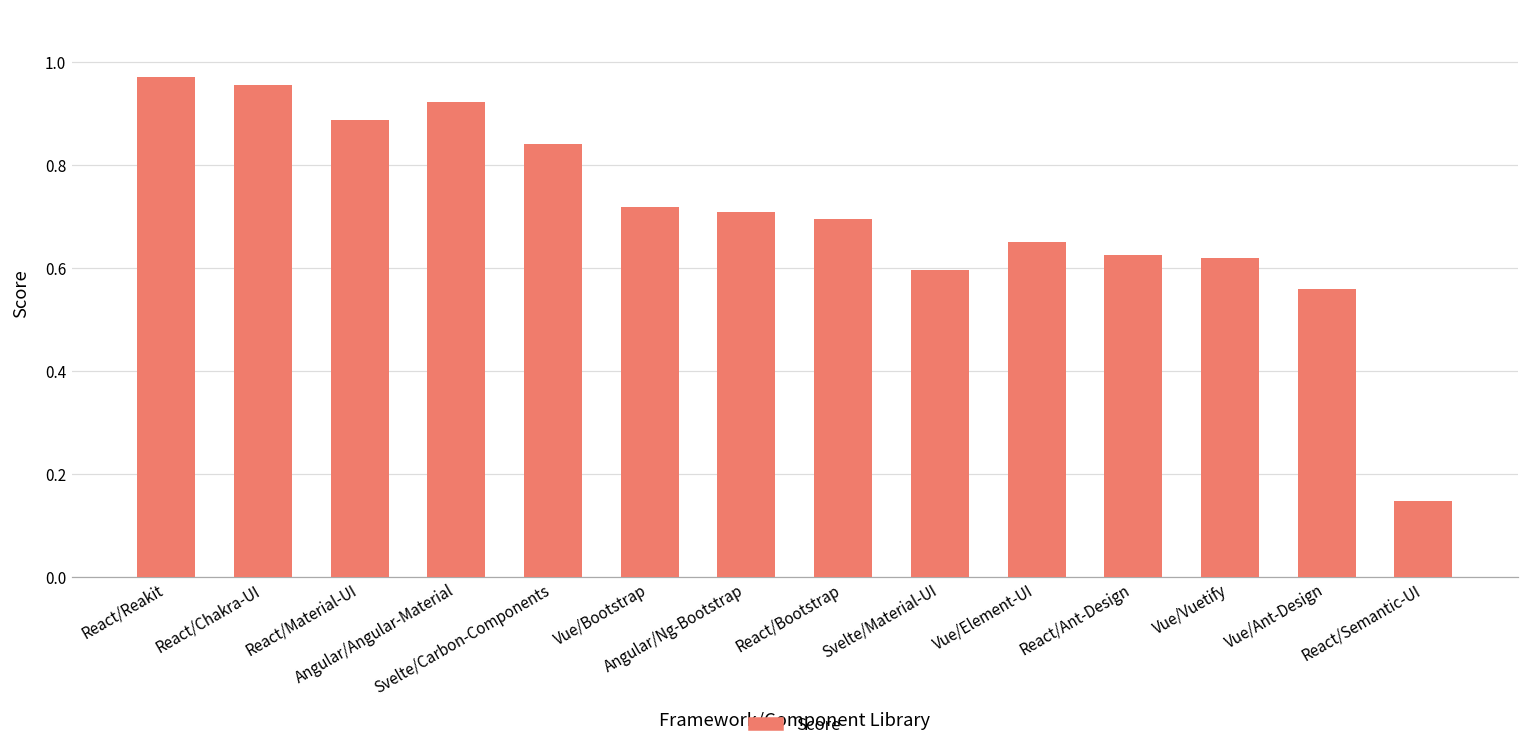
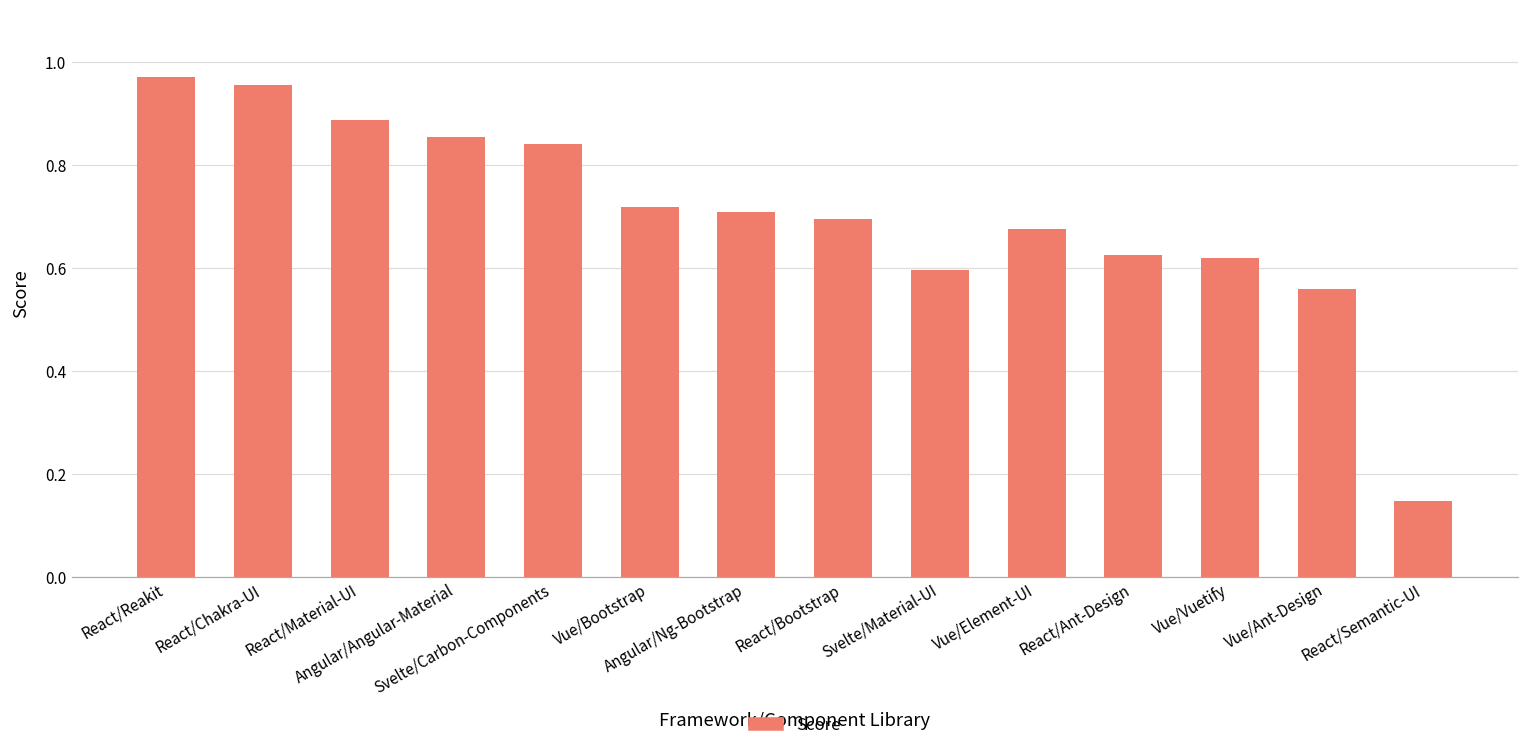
  {
    "React/Reakit": 0.97,
    "React/Chakra-UI": 0.96,
    "React/Material-UI": 0.89,
-   "Angular/Angular-Material": 0.92,
+   "Angular/Angular-Material": 0.86,
    "Svelte/Carbon-Components": 0.84,
    "Vue/Bootstrap": 0.72,
    "Angular/Ng-Bootstrap": 0.71,
    "React/Bootstrap": 0.70,
    "Svelte/Material-UI": 0.60,
-   "Vue/Element-UI": 0.65,
+   "Vue/Element-UI": 0.68,
    "React/Ant-Design": 0.63,
    "Vue/Vuetify": 0.62,
    "Vue/Ant-Design": 0.56,
    "React/Semantic-UI": 0.15
  }
